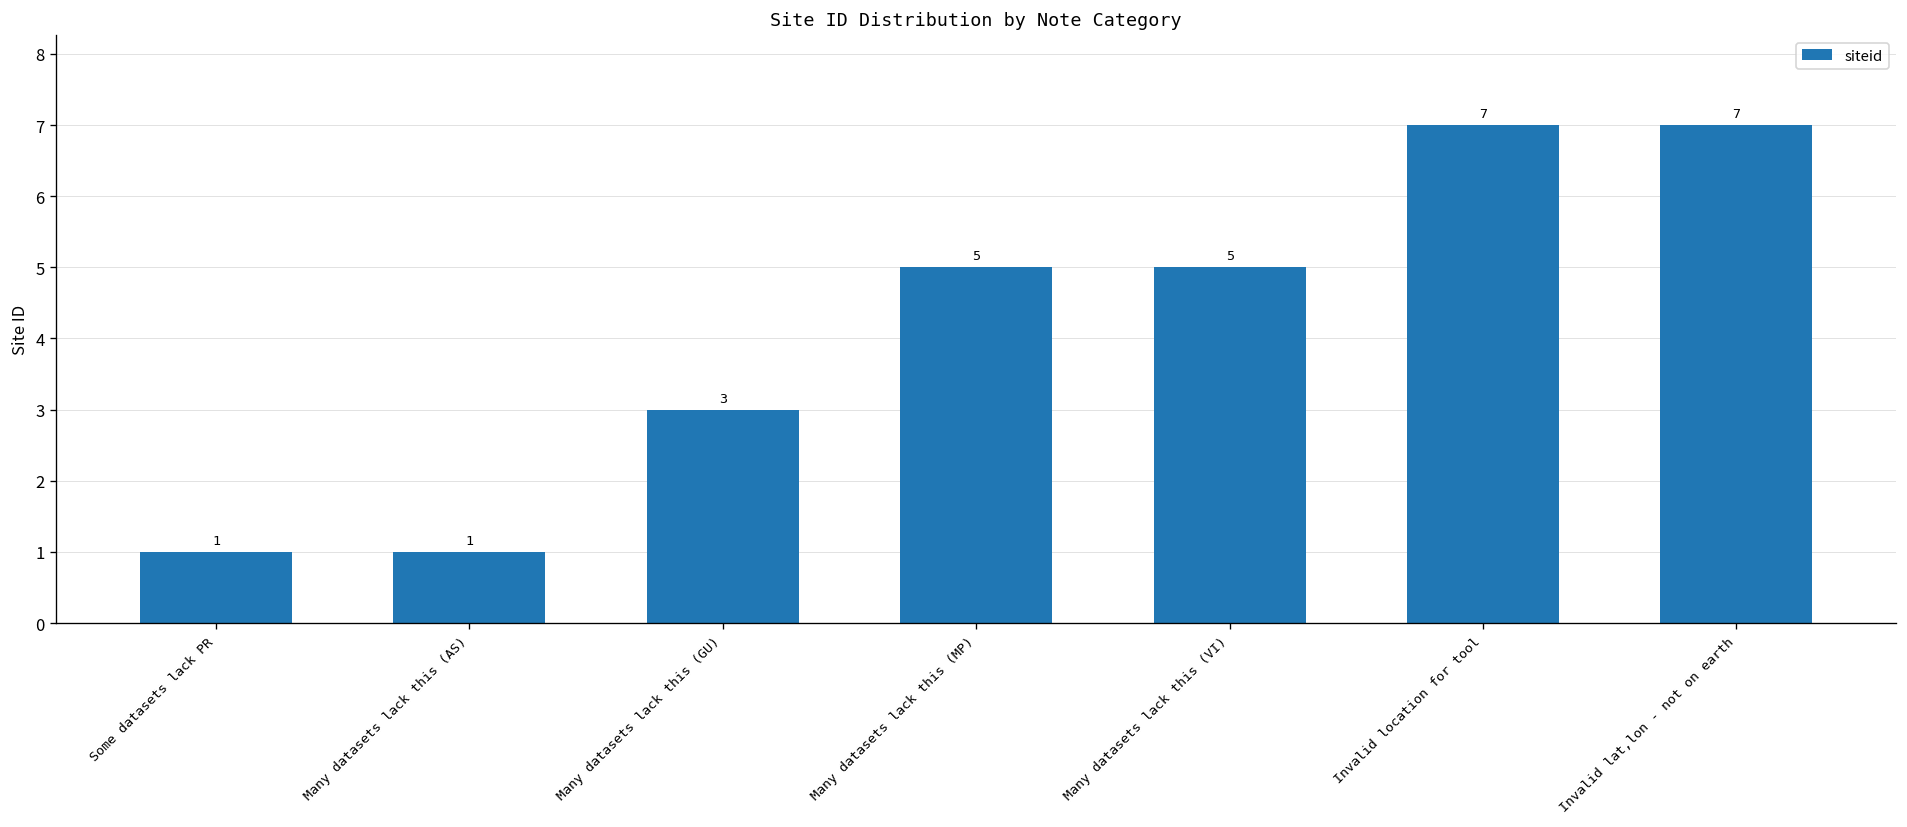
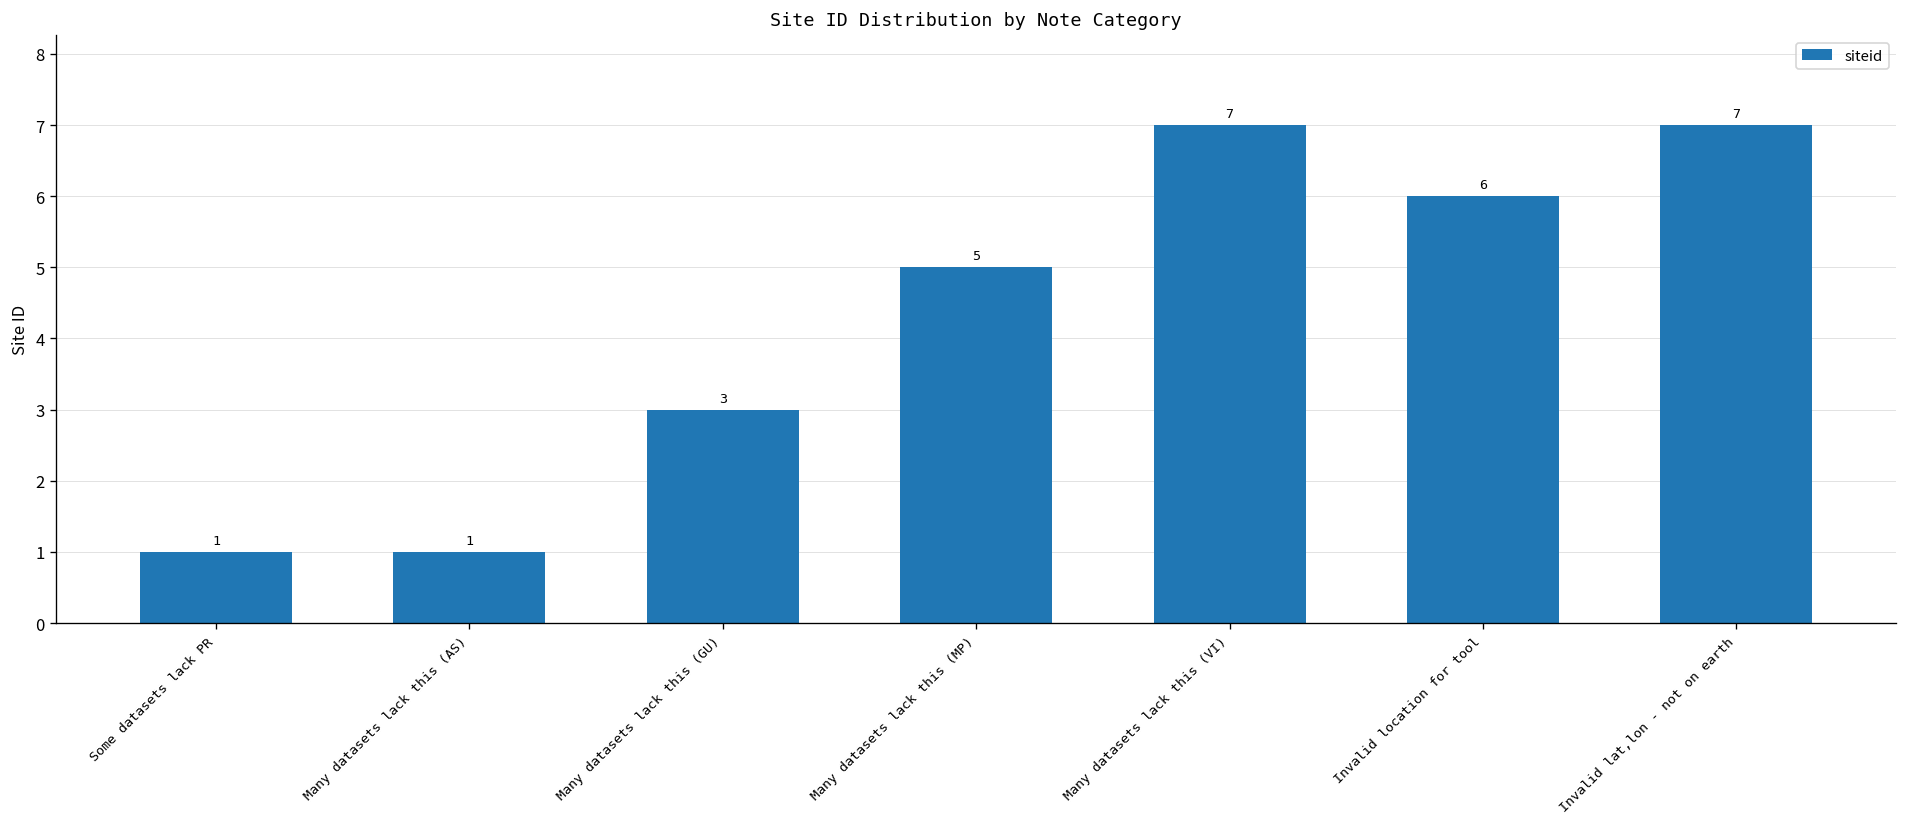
  {
    "Some datasets lack PR": 1,
    "Many datasets lack this (AS)": 1,
    "Many datasets lack this (GU)": 3,
    "Many datasets lack this (MP)": 5,
-   "Many datasets lack this (VI)": 5,
-   "Invalid location for tool": 7,
+   "Many datasets lack this (VI)": 7,
+   "Invalid location for tool": 6,
    "Invalid lat,lon - not on earth": 7
  }
